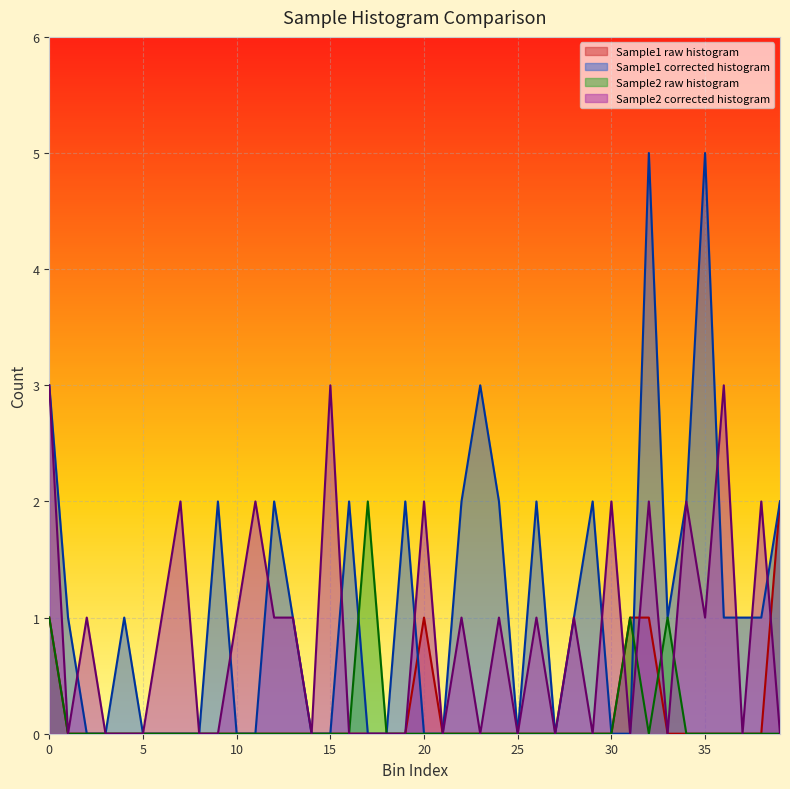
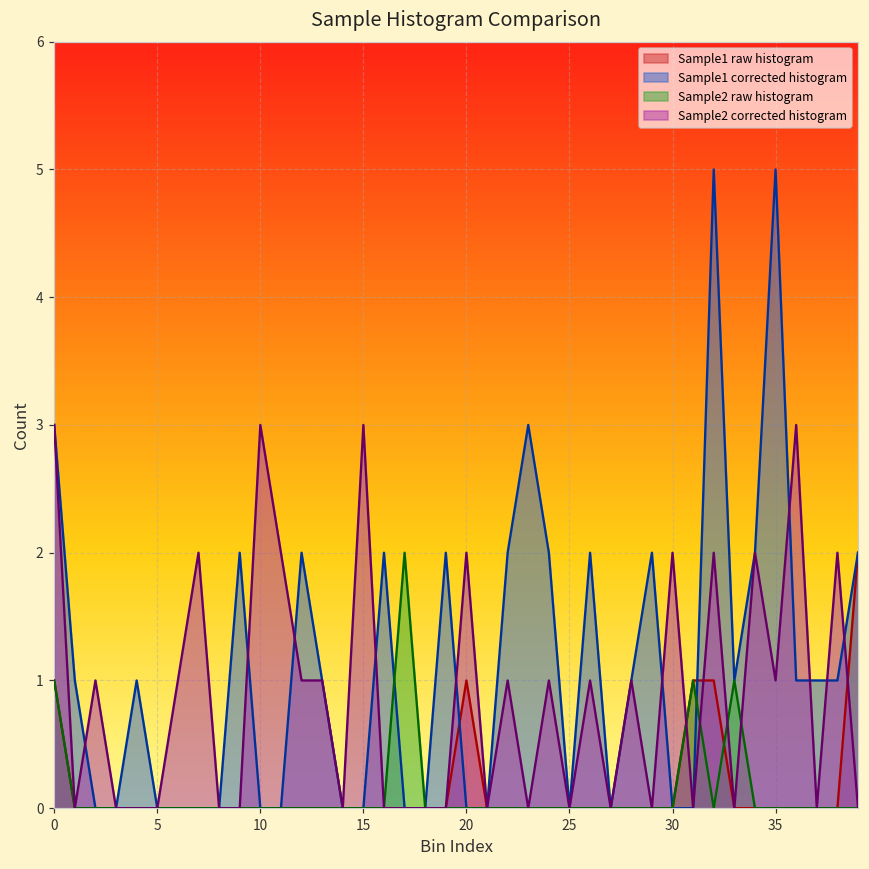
  {
    "Sample1 raw histogram": {
      "20": 1
    },
    "Sample1 corrected histogram": {
      "35": 5
    },
    "Sample2 corrected histogram": {
-     "10": 1,
+     "10": 3,
      "15": 3,
      "20": 2,
      "30": 2,
      "35": 1
    }
  }
